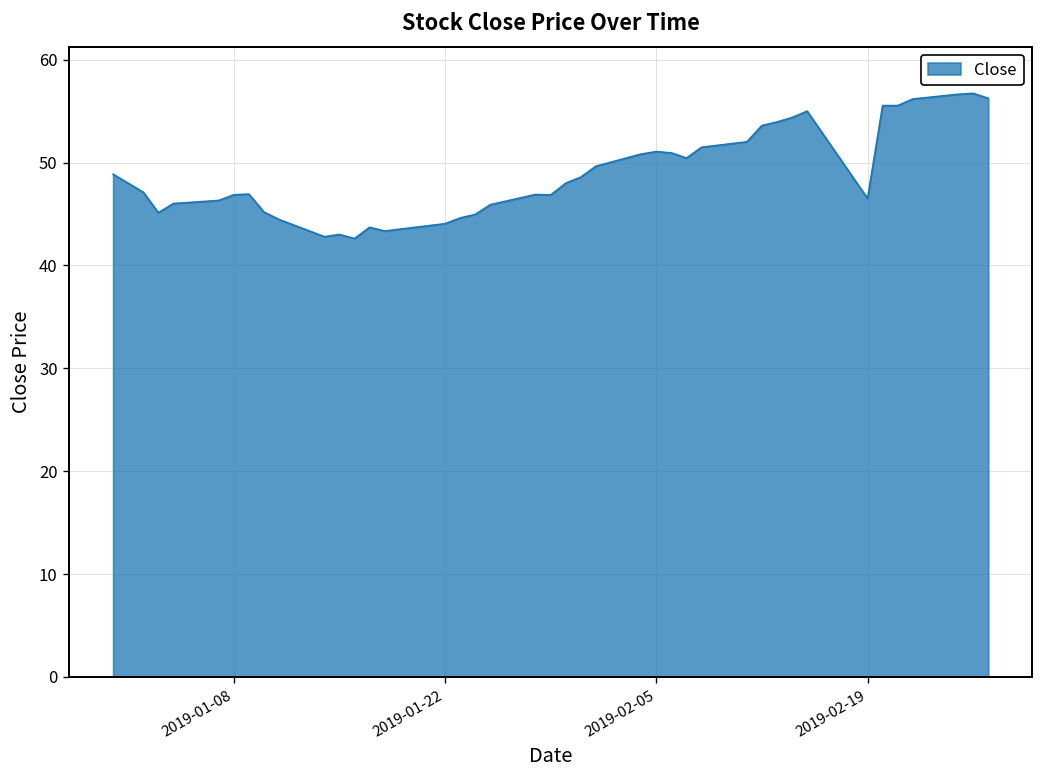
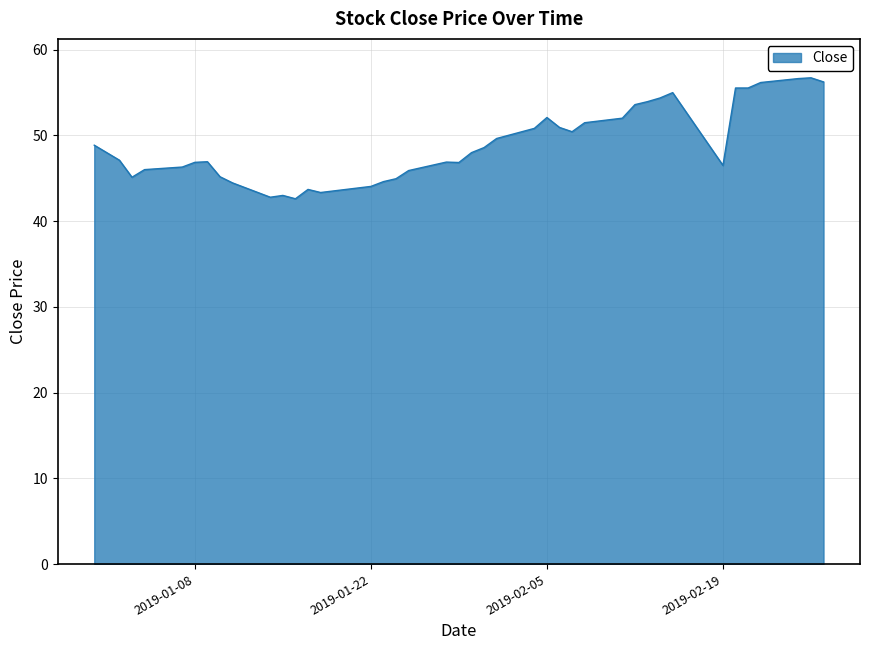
  {
    "2019-01-08": 47,
    "2019-01-22": 44,
-   "2019-02-05": 51,
+   "2019-02-05": 52,
    "2019-02-19": 47
  }
